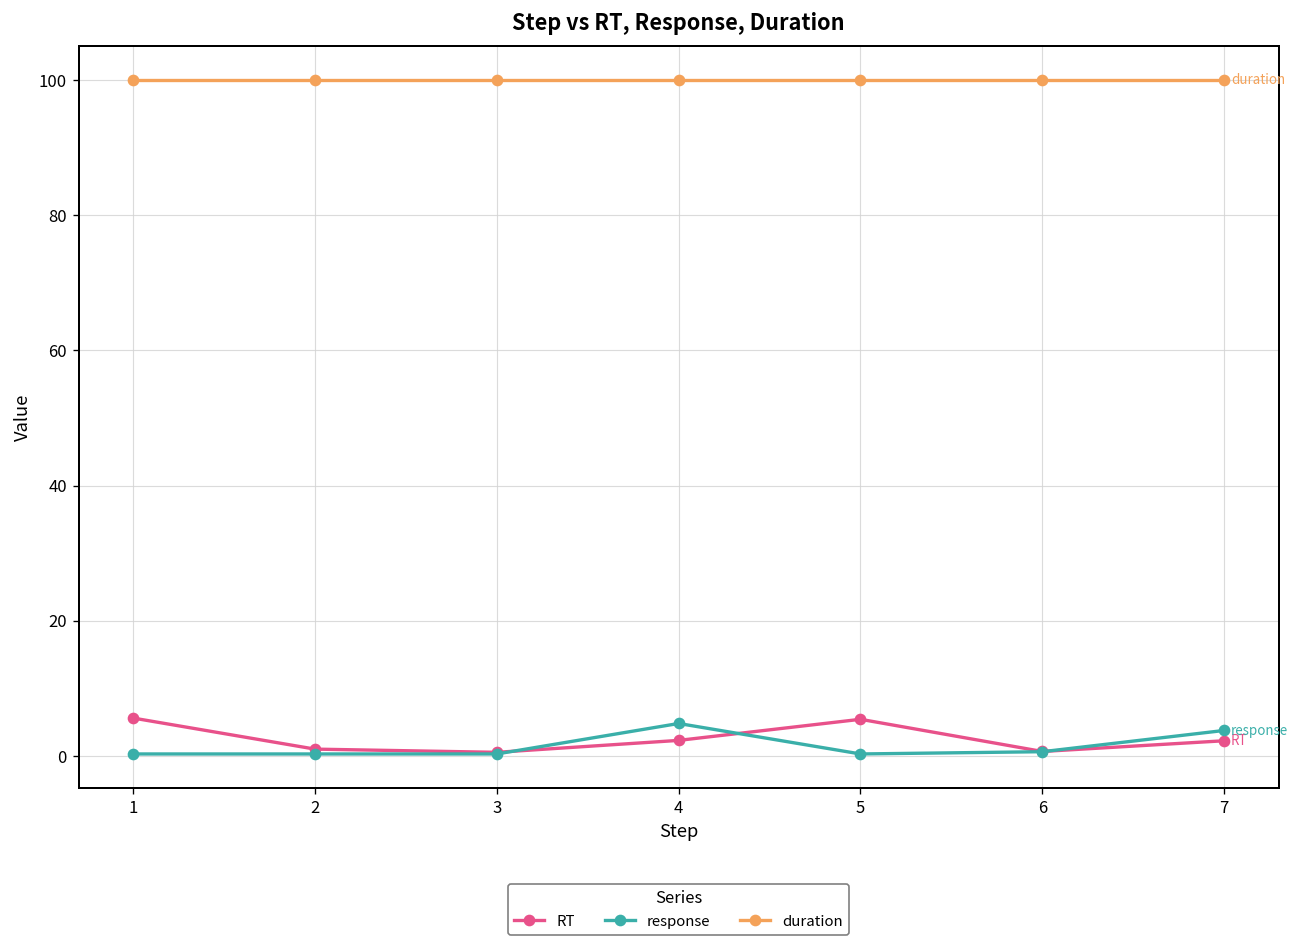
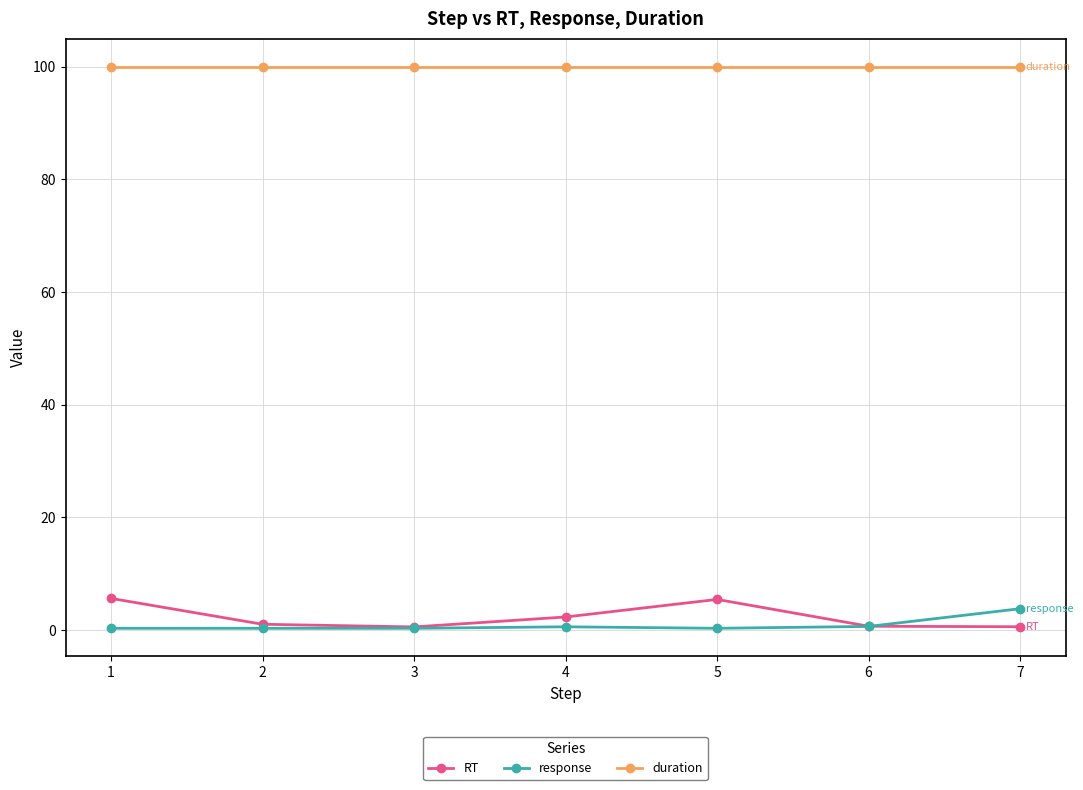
  {
    "RT": {
      "1": 6,
      "2": 1,
      "4": 2,
      "5": 5,
-     "7": 2
+     "7": 1
    },
    "response": {
      "1": 0,
      "2": 0,
-     "4": 5,
+     "4": 1,
      "5": 0,
      "7": 4
    },
    "duration": {
      "1": 100,
      "2": 100,
      "3": 100,
      "4": 100,
      "5": 100,
      "6": 100,
      "7": 100
    }
  }
